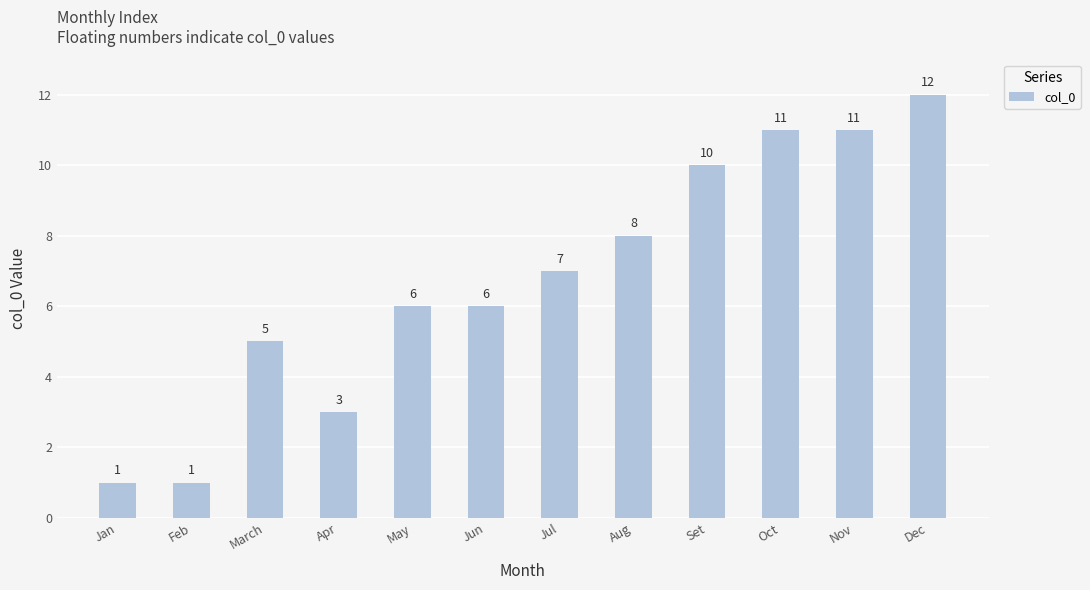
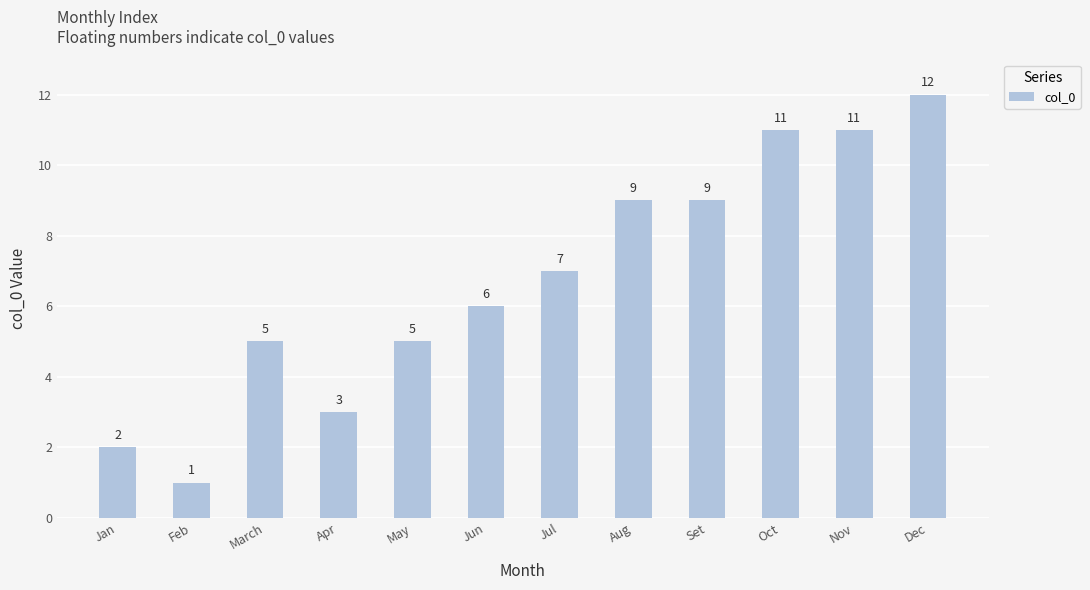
  {
-   "Jan": 1,
+   "Jan": 2,
    "Feb": 1,
    "March": 5,
    "Apr": 3,
-   "May": 6,
+   "May": 5,
    "Jun": 6,
    "Jul": 7,
-   "Aug": 8,
-   "Set": 10,
+   "Aug": 9,
+   "Set": 9,
    "Oct": 11,
    "Nov": 11,
    "Dec": 12
  }
